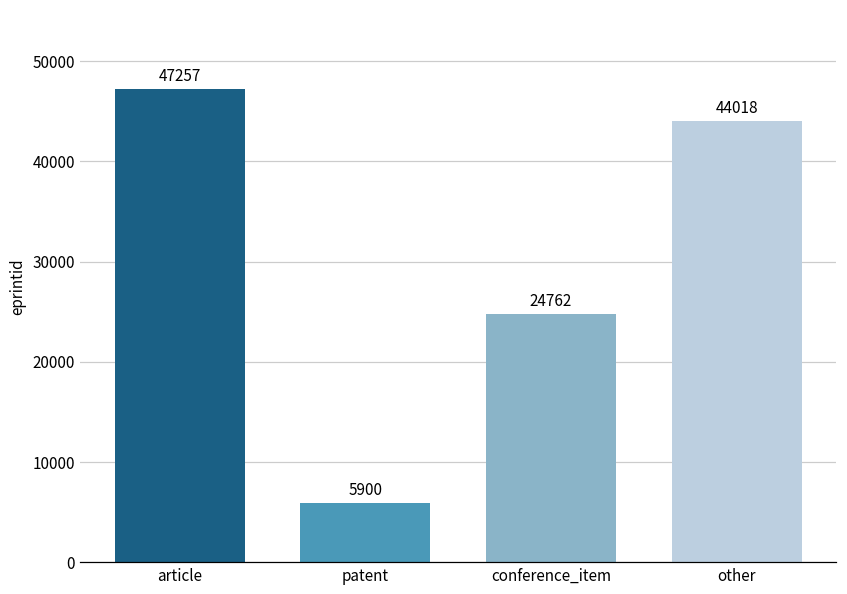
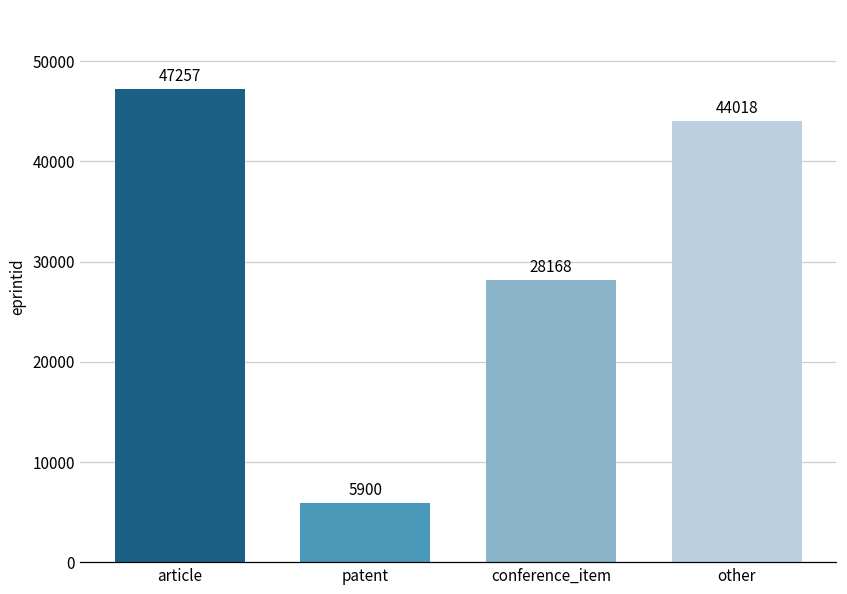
  {
    "article": 47257,
    "patent": 5900,
-   "conference_item": 24762,
+   "conference_item": 28168,
    "other": 44018
  }
